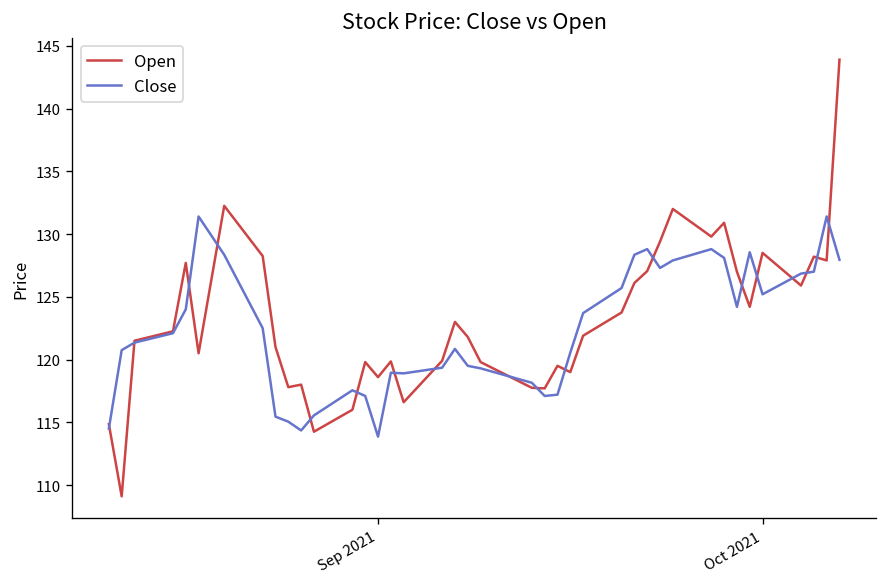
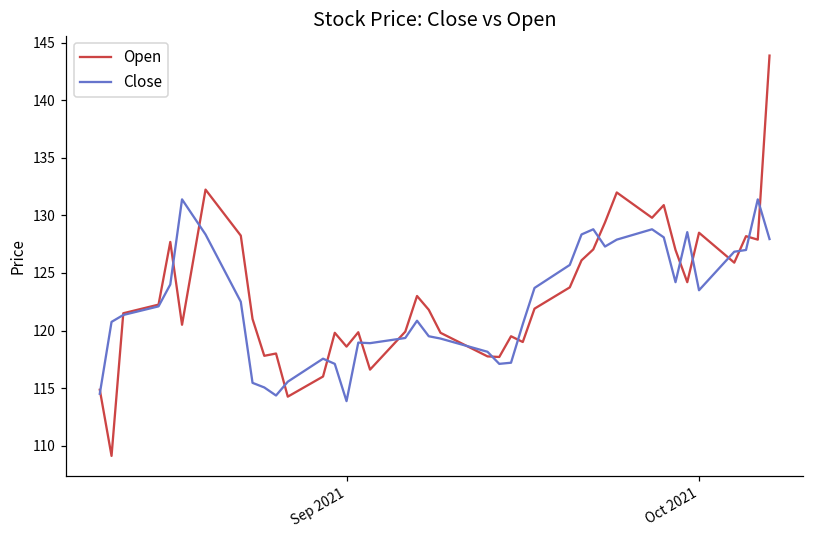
  {
    "Open": {
      "Sep 2021": 118.6,
      "Oct 2021": 128.5
    },
    "Close": {
      "Sep 2021": 113.9,
-     "Oct 2021": 125.2
+     "Oct 2021": 123.5
    }
  }
